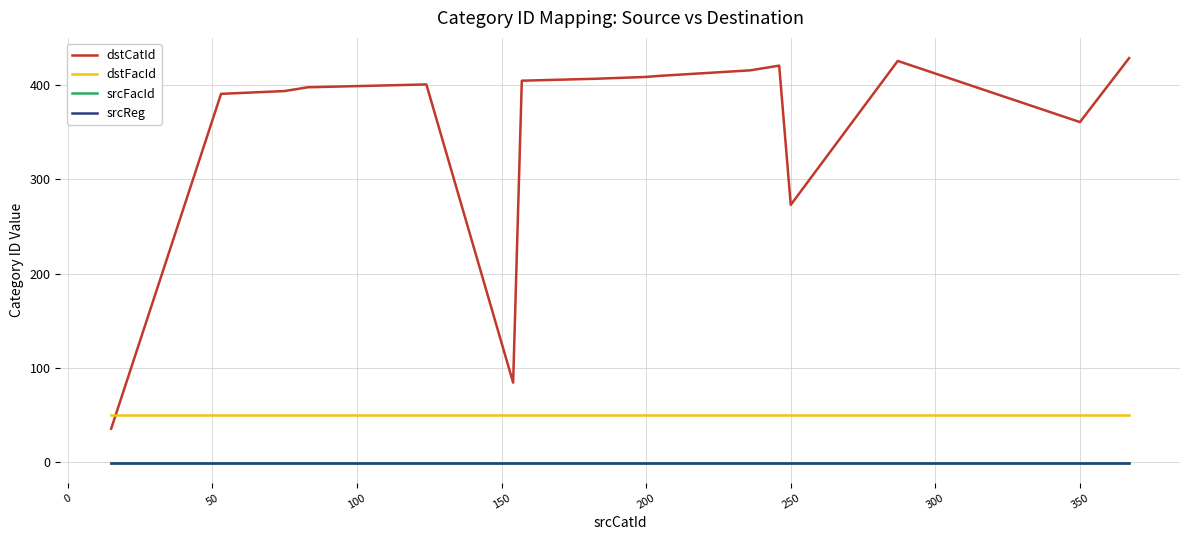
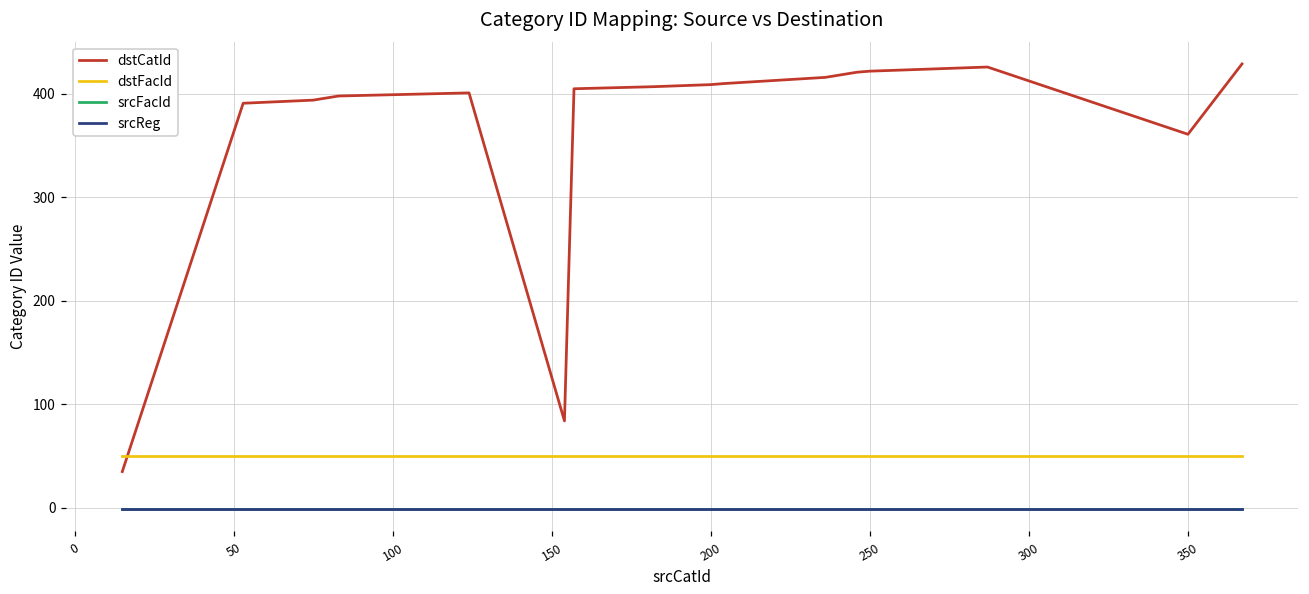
  {
    "dstCatId": {
      "200": 410,
-     "250": 270,
+     "250": 420,
      "350": 360
    },
    "dstFacId": {
      "200": 50,
      "250": 50,
      "350": 50
    },
    "srcReg": {
      "200": 0,
      "250": 0,
      "350": 0
    }
  }
